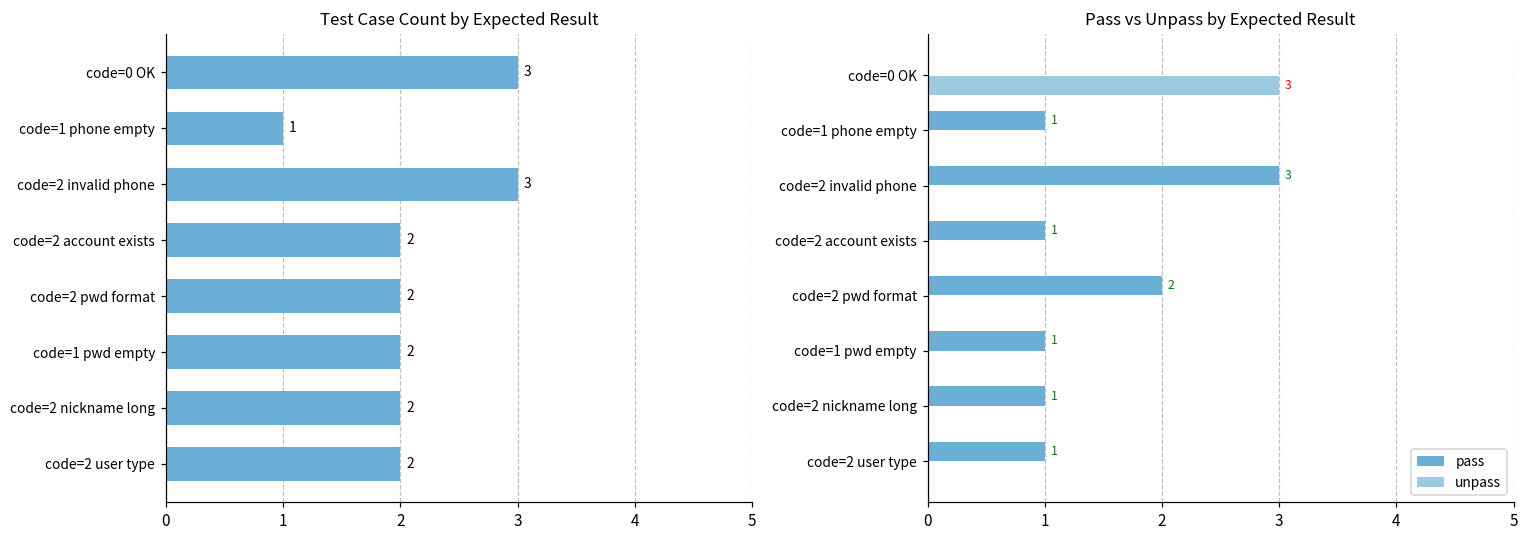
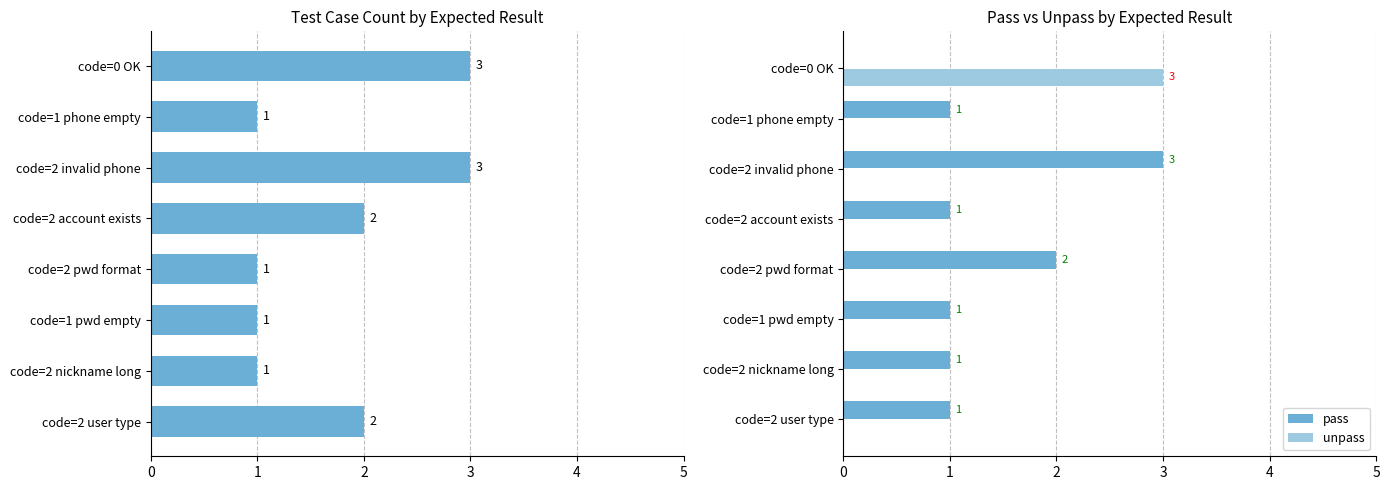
  {
    "Test Case Count by Expected Result": {
      "code=0 OK": 3,
      "code=1 phone empty": 1,
      "code=2 invalid phone": 3,
      "code=2 account exists": 2,
-     "code=2 pwd format": 2,
-     "code=1 pwd empty": 2,
-     "code=2 nickname long": 2,
+     "code=2 pwd format": 1,
+     "code=1 pwd empty": 1,
+     "code=2 nickname long": 1,
      "code=2 user type": 2
    }
  }
